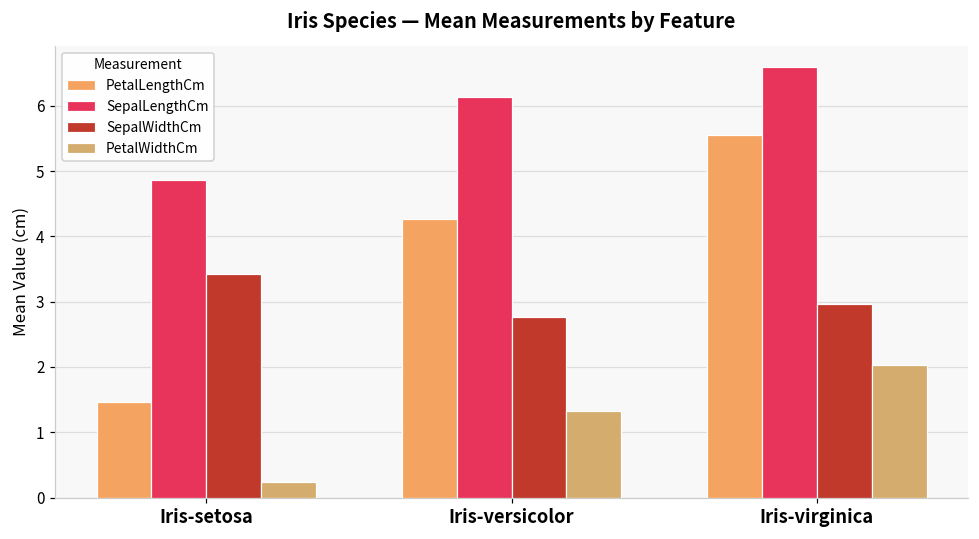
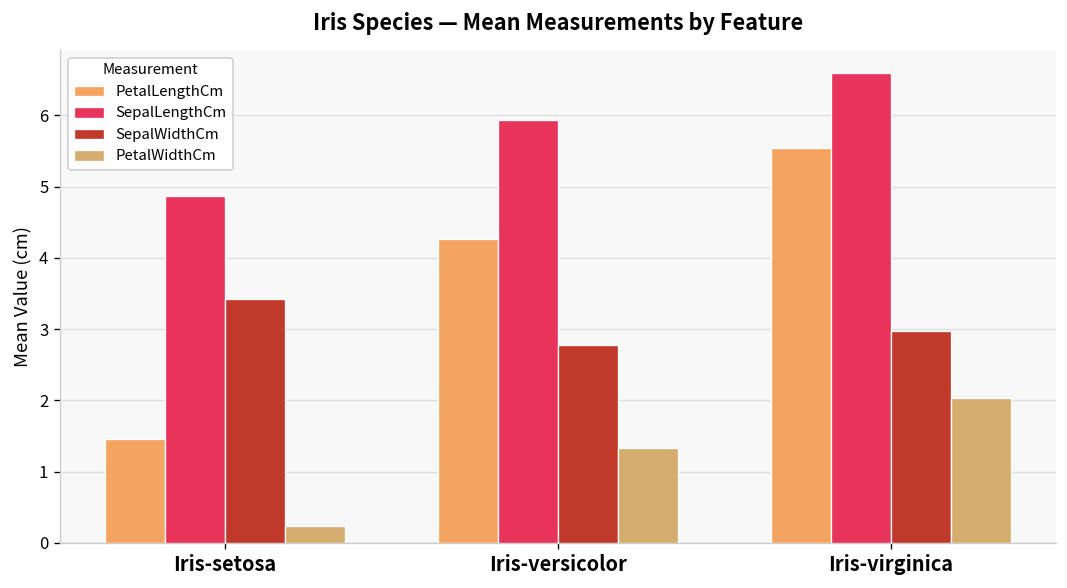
  {
    "SepalLengthCm": {
      "Iris-setosa": 4.9,
-     "Iris-versicolor": 6.1,
+     "Iris-versicolor": 5.9,
      "Iris-virginica": 6.6
    },
    "SepalWidthCm": {
      "Iris-setosa": 3.4,
      "Iris-versicolor": 2.8,
      "Iris-virginica": 3.0
    }
  }
